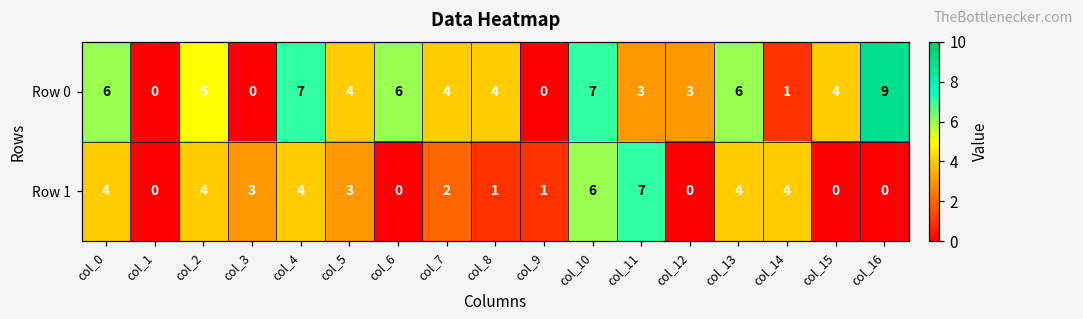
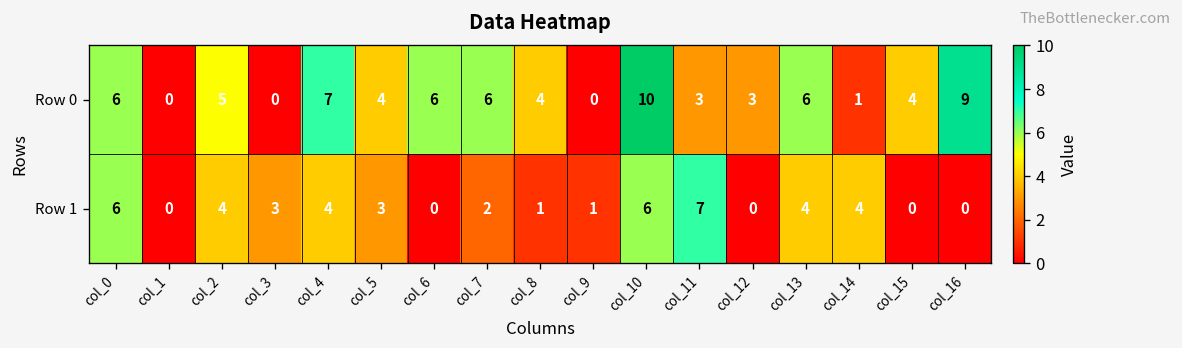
  {
    "Row 0": {
      "col_0": 6,
      "col_1": 0,
      "col_2": 5,
      "col_3": 0,
      "col_4": 7,
      "col_5": 4,
      "col_6": 6,
-     "col_7": 4,
+     "col_7": 6,
      "col_8": 4,
      "col_9": 0,
-     "col_10": 7,
+     "col_10": 10,
      "col_11": 3,
      "col_12": 3,
      "col_13": 6,
      "col_14": 1,
      "col_15": 4,
      "col_16": 9
    },
    "Row 1": {
-     "col_0": 4,
+     "col_0": 6,
      "col_1": 0,
      "col_2": 4,
      "col_3": 3,
      "col_4": 4,
      "col_5": 3,
      "col_6": 0,
      "col_7": 2,
      "col_8": 1,
      "col_9": 1,
      "col_10": 6,
      "col_11": 7,
      "col_12": 0,
      "col_13": 4,
      "col_14": 4,
      "col_15": 0,
      "col_16": 0
    }
  }
